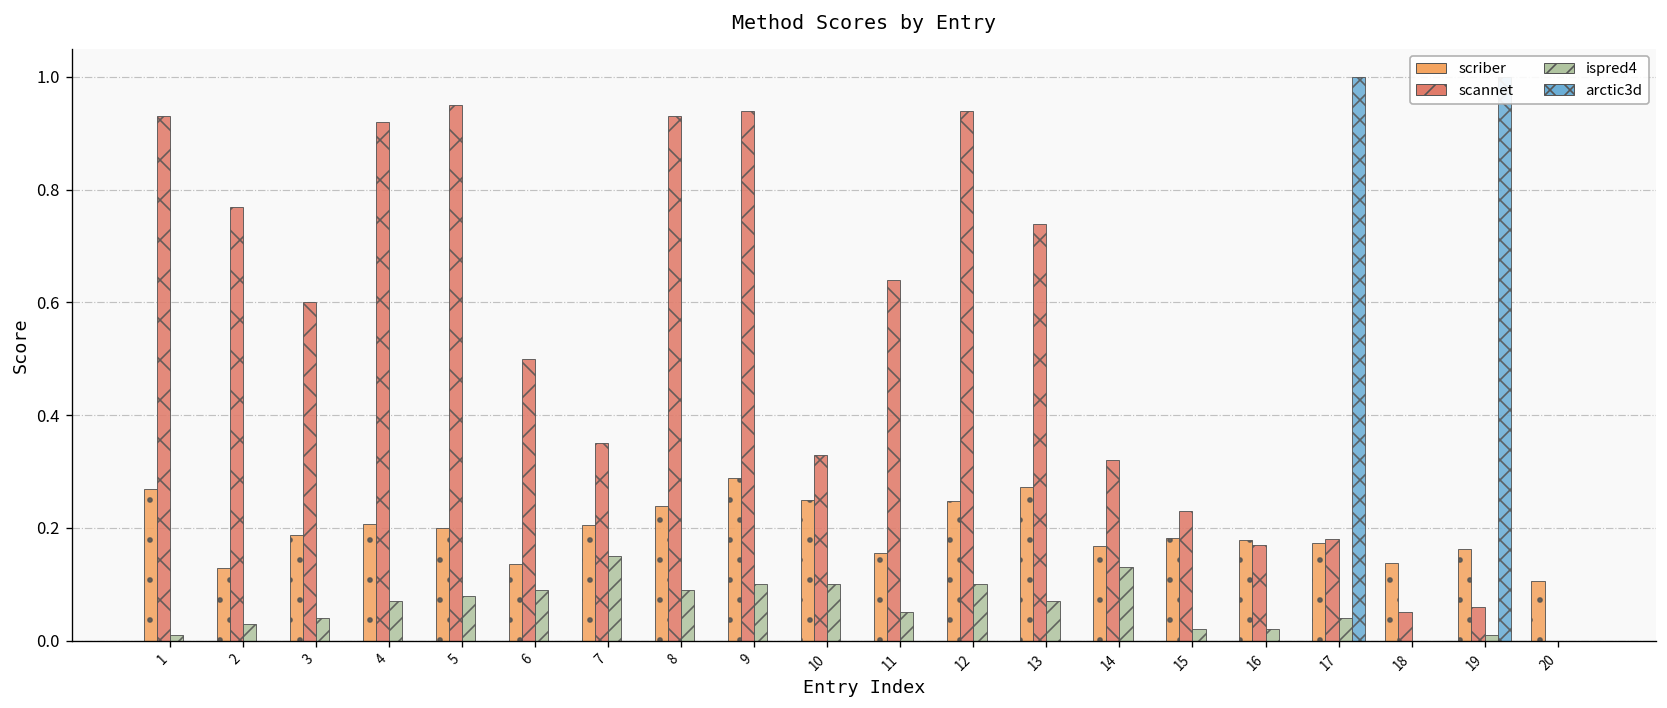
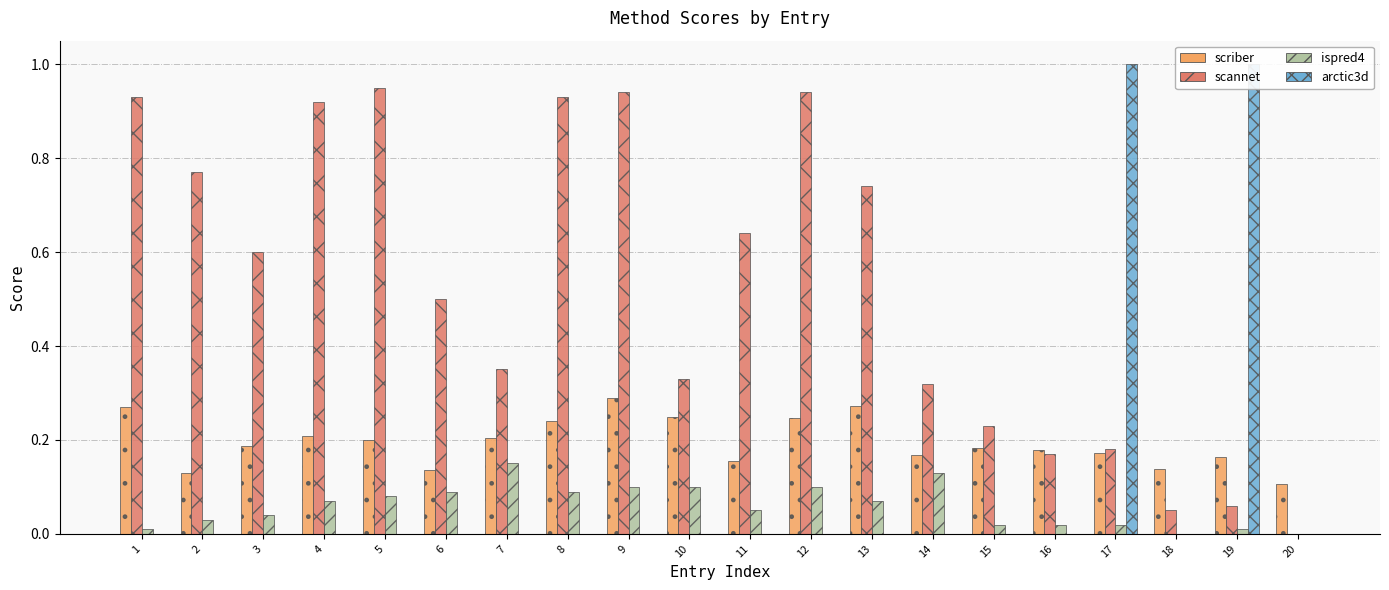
  {
    "ispred4": {
      "1": 0.01,
      "2": 0.03,
      "3": 0.04,
      "4": 0.07,
      "5": 0.08,
      "6": 0.09,
      "7": 0.15,
      "8": 0.09,
      "9": 0.10,
      "10": 0.10,
      "11": 0.05,
      "12": 0.10,
      "13": 0.07,
      "14": 0.13,
      "15": 0.02,
      "16": 0.02,
-     "17": 0.04,
+     "17": 0.02,
      "18": 0.00,
      "19": 0.01,
      "20": 0.00
    },
    "arctic3d": {
      "1": 0.00,
      "2": 0.00,
      "3": 0.00,
      "4": 0.00,
      "5": 0.00,
      "6": 0.00,
      "7": 0.00,
      "8": 0.00,
      "9": 0.00,
      "10": 0.00,
      "11": 0.00,
      "12": 0.00,
      "13": 0.00,
      "14": 0.00,
      "15": 0.00,
      "16": 0.00,
      "17": 1.00,
      "18": 0.00,
      "20": 0.00
    }
  }
